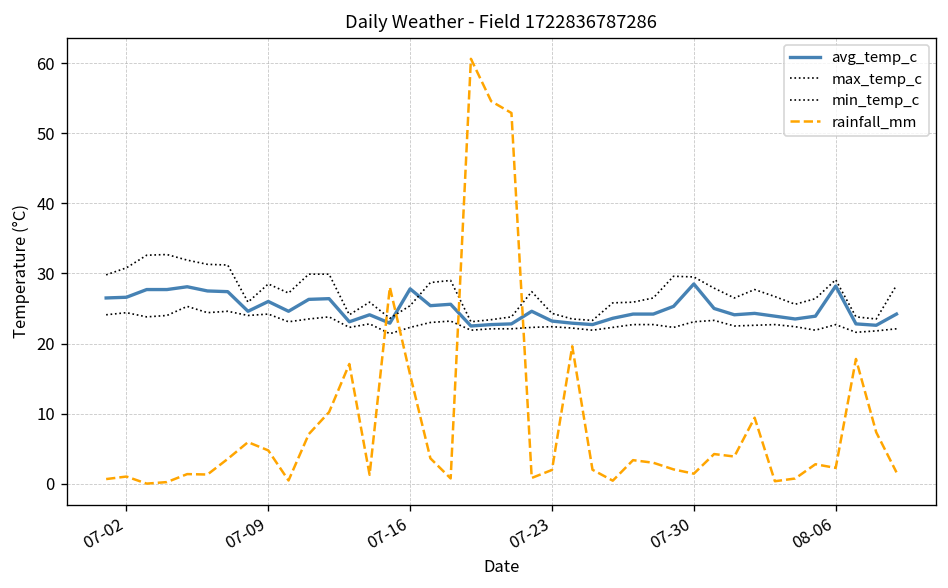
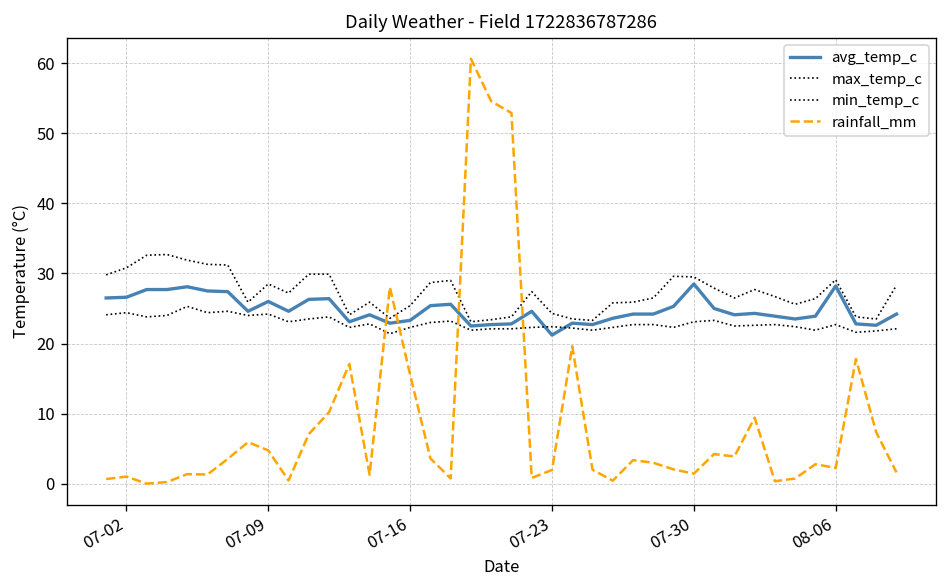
  {
    "avg_temp_c": {
      "07-02": 27,
      "07-09": 26,
-     "07-16": 28,
-     "07-23": 23,
+     "07-16": 23,
+     "07-23": 21,
      "07-30": 29,
      "08-06": 28
    },
    "rainfall_mm": {
      "07-02": 1,
      "07-09": 5,
      "07-16": 16,
      "07-23": 2,
      "07-30": 1,
      "08-06": 2
    }
  }
